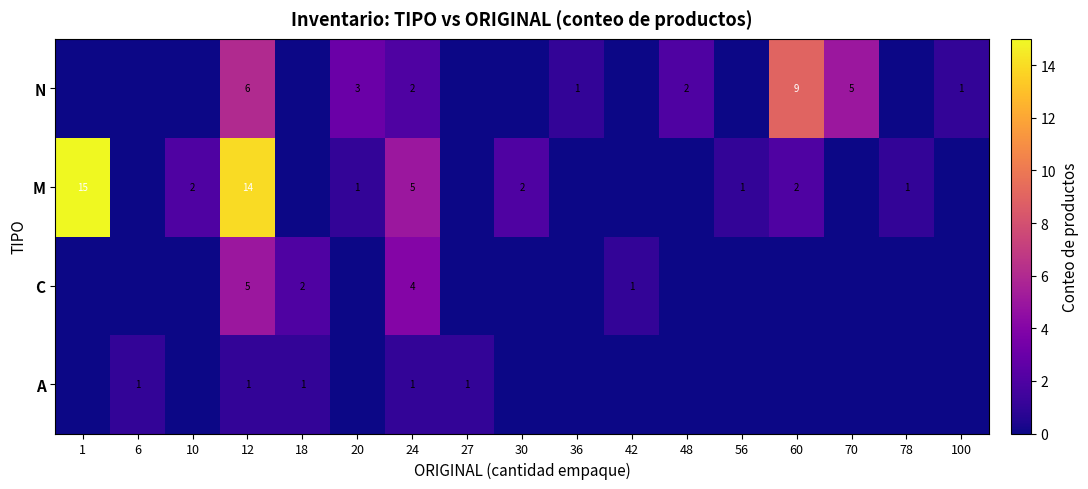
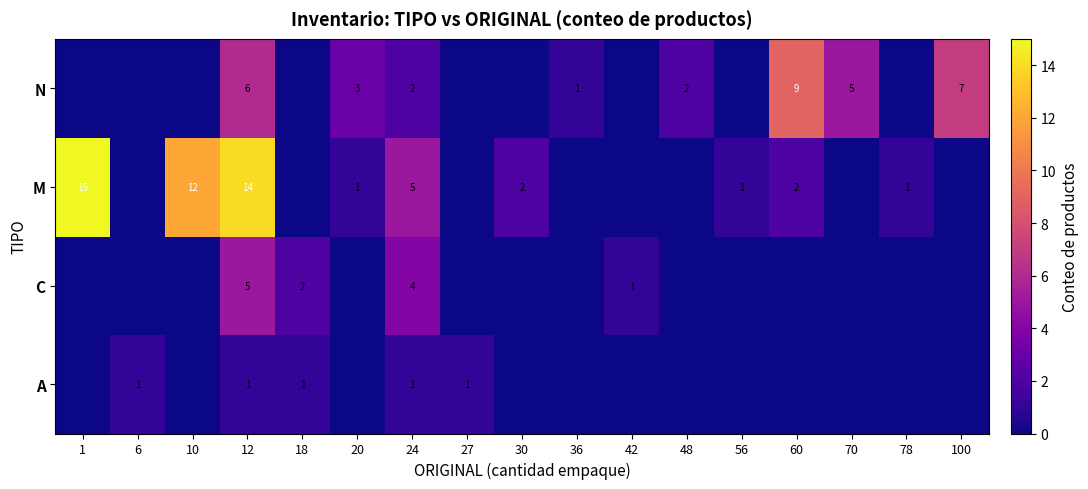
  {
    "N": {
      "12": 6,
      "20": 3,
      "24": 2,
      "36": 1,
      "48": 2,
      "60": 9,
      "70": 5,
-     "100": 1
+     "100": 7
    },
    "M": {
      "1": 15,
-     "10": 2,
+     "10": 12,
      "12": 14,
      "20": 1,
      "24": 5,
      "30": 2,
      "56": 1,
      "60": 2,
      "78": 1
    },
    "C": {
      "12": 5,
      "18": 2,
      "24": 4,
      "42": 1
    },
    "A": {
      "6": 1,
      "12": 1,
      "18": 1,
      "24": 1,
      "27": 1
    }
  }
